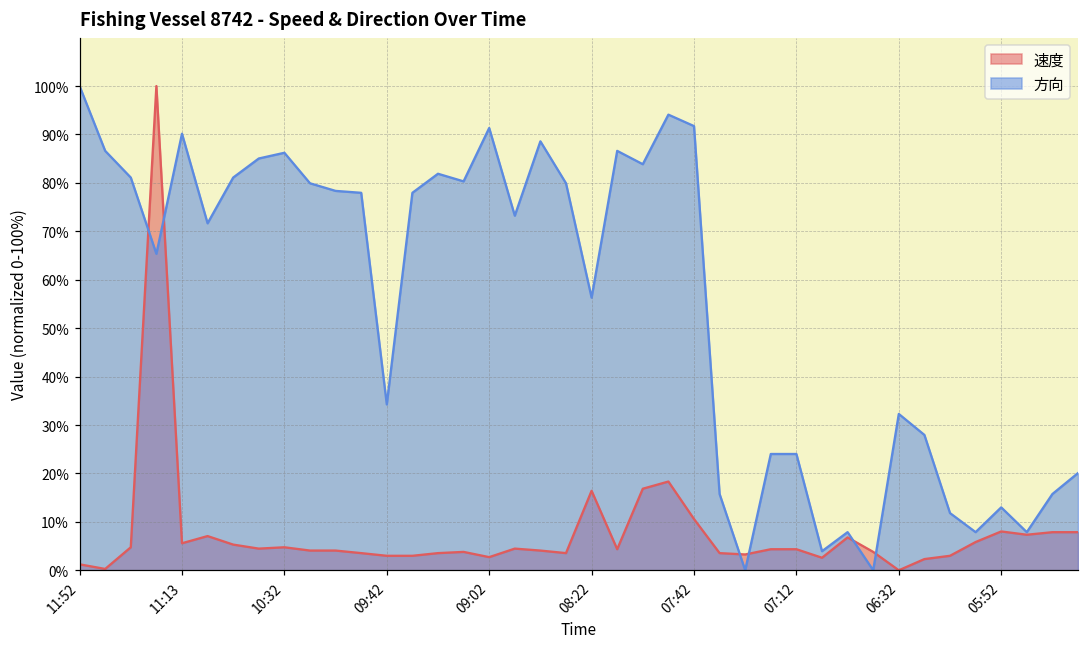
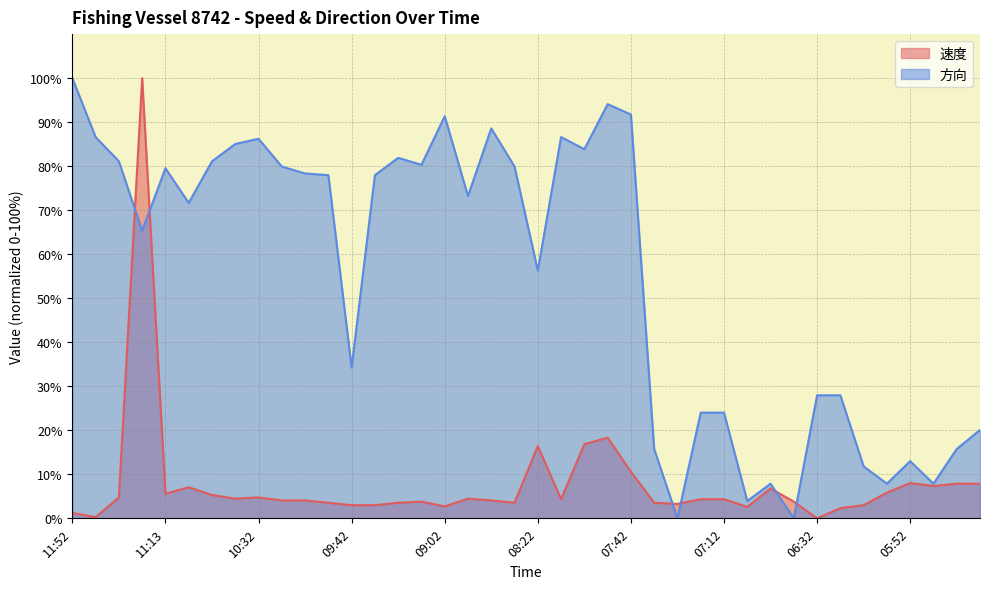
  {
    "速度": {
      "11:52": "1%",
      "11:13": "6%",
      "10:32": "5%",
      "09:42": "3%",
      "09:02": "3%",
      "08:22": "16%",
      "07:42": "11%",
      "06:32": "0%",
      "05:52": "8%"
    },
    "方向": {
      "11:52": "100%",
-     "11:13": "90%",
+     "11:13": "80%",
      "10:32": "86%",
      "09:42": "34%",
      "09:02": "91%",
      "08:22": "56%",
      "07:42": "92%",
-     "06:32": "32%",
+     "06:32": "28%",
      "05:52": "13%"
    }
  }
